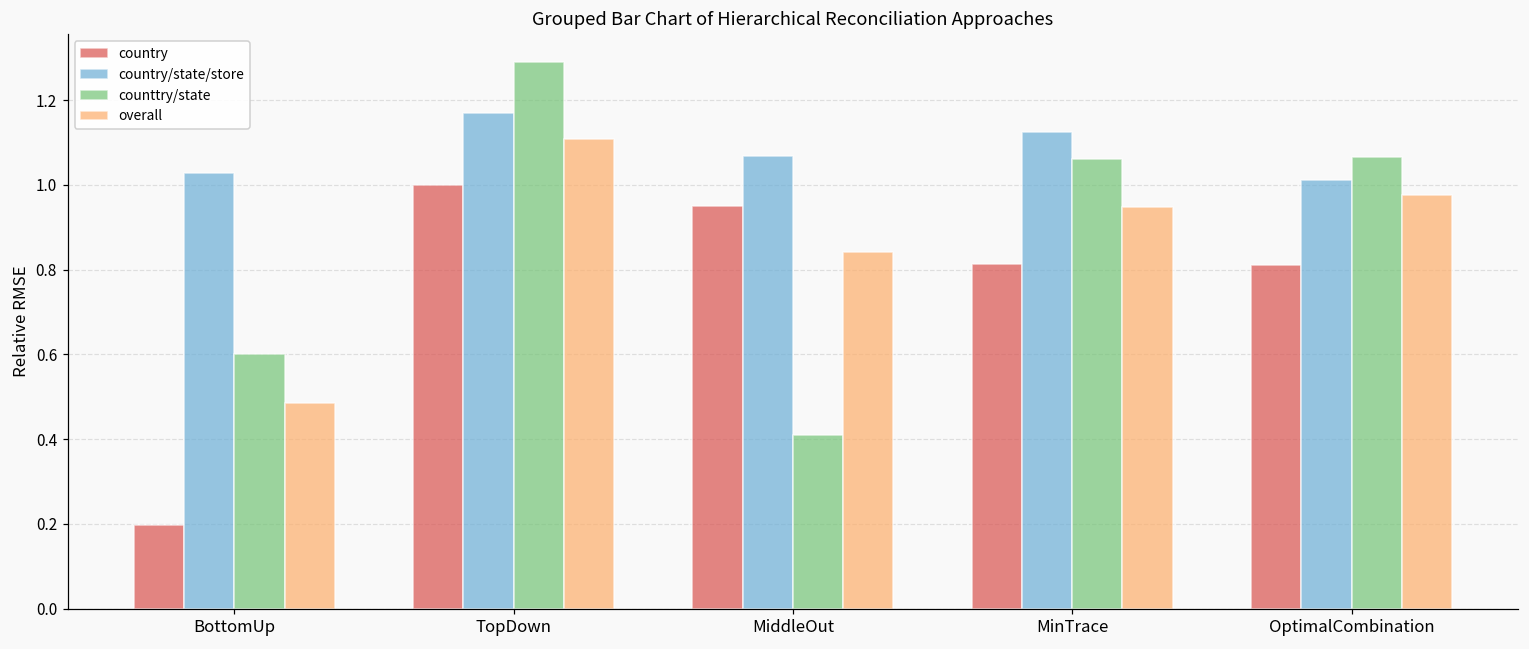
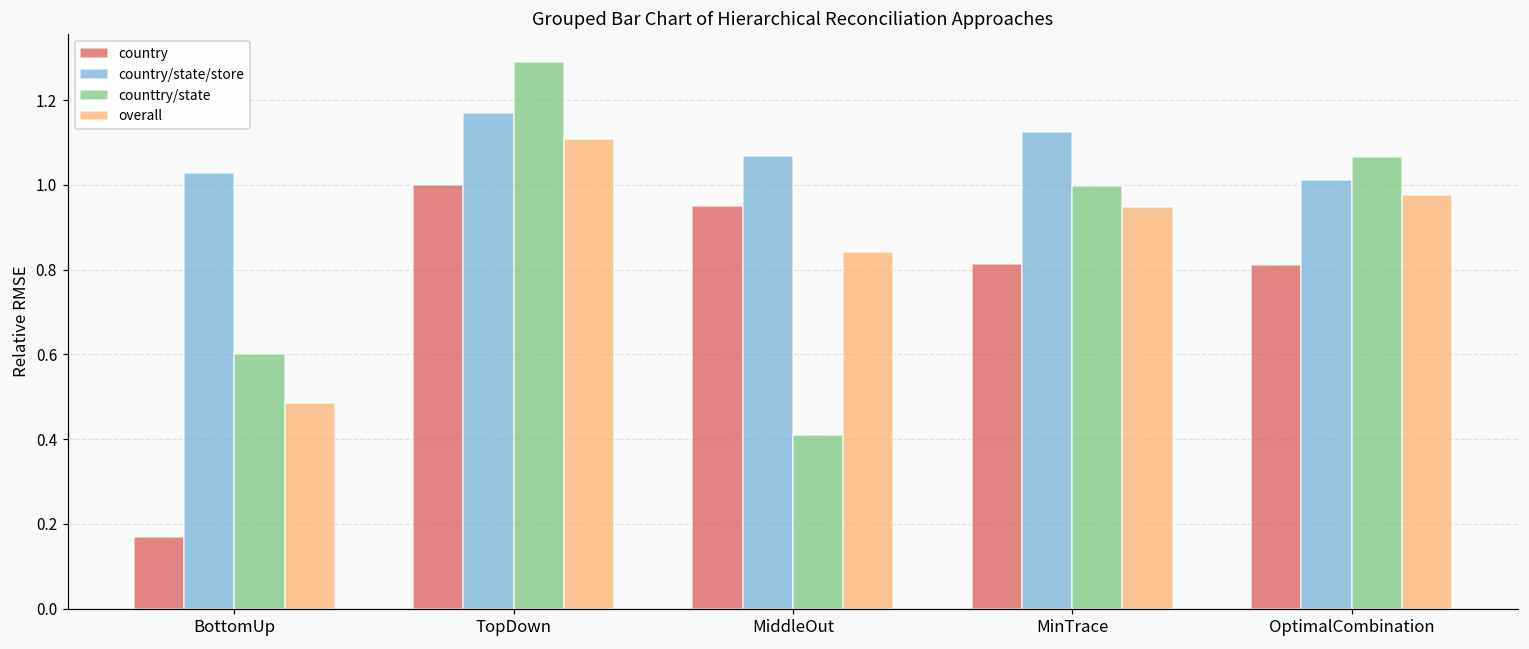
  {
    "country": {
-     "BottomUp": 0.20,
+     "BottomUp": 0.17,
      "TopDown": 1.00,
      "MiddleOut": 0.95,
      "MinTrace": 0.81,
      "OptimalCombination": 0.81
    },
    "country/state/store": {
      "BottomUp": 1.03,
      "TopDown": 1.17,
      "MiddleOut": 1.07,
      "MinTrace": 1.12,
      "OptimalCombination": 1.01
    },
    "counttry/state": {
      "BottomUp": 0.60,
      "TopDown": 1.29,
      "MiddleOut": 0.41,
-     "MinTrace": 1.06,
+     "MinTrace": 1.00,
      "OptimalCombination": 1.07
    },
    "overall": {
      "BottomUp": 0.48,
      "TopDown": 1.11,
      "MiddleOut": 0.84,
      "MinTrace": 0.95,
      "OptimalCombination": 0.98
    }
  }
